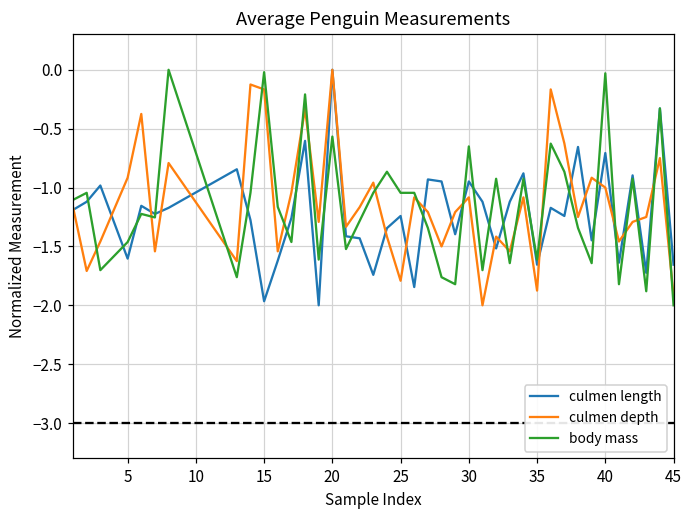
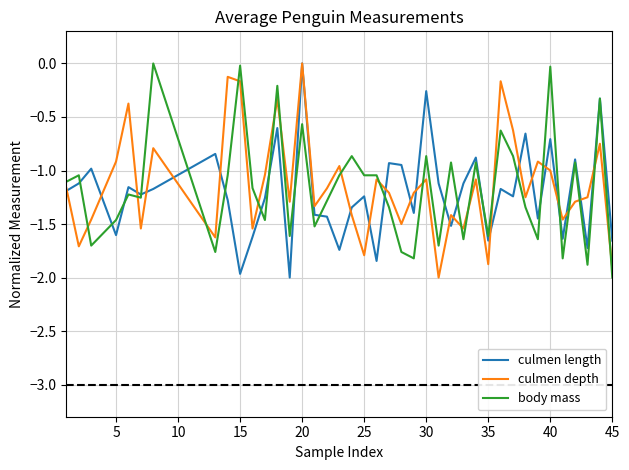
  {
    "culmen length": {
      "5": -1.60,
      "15": -1.97,
      "25": -1.24,
-     "30": -0.95,
+     "30": -0.26,
      "35": -1.66,
      "40": -0.71,
      "45": -1.66
    },
    "culmen depth": {
      "5": -0.92,
      "15": -0.17,
      "25": -1.79,
      "30": -1.08,
      "35": -1.87,
      "40": -1.00,
      "45": -1.92
    },
    "body mass": {
      "5": -1.46,
      "15": -0.02,
      "20": -0.57,
      "25": -1.04,
-     "30": -0.65,
+     "30": -0.87,
      "35": -1.61,
      "40": -0.03,
      "45": -2.00
    }
  }
